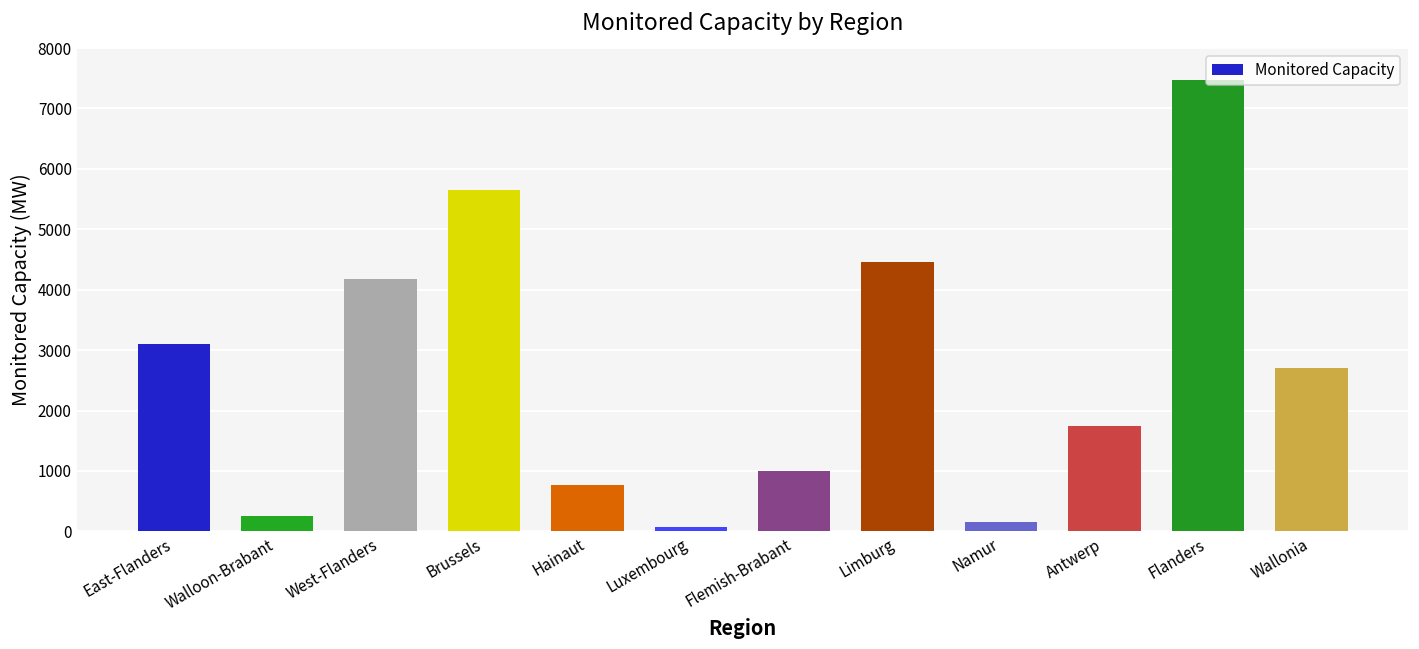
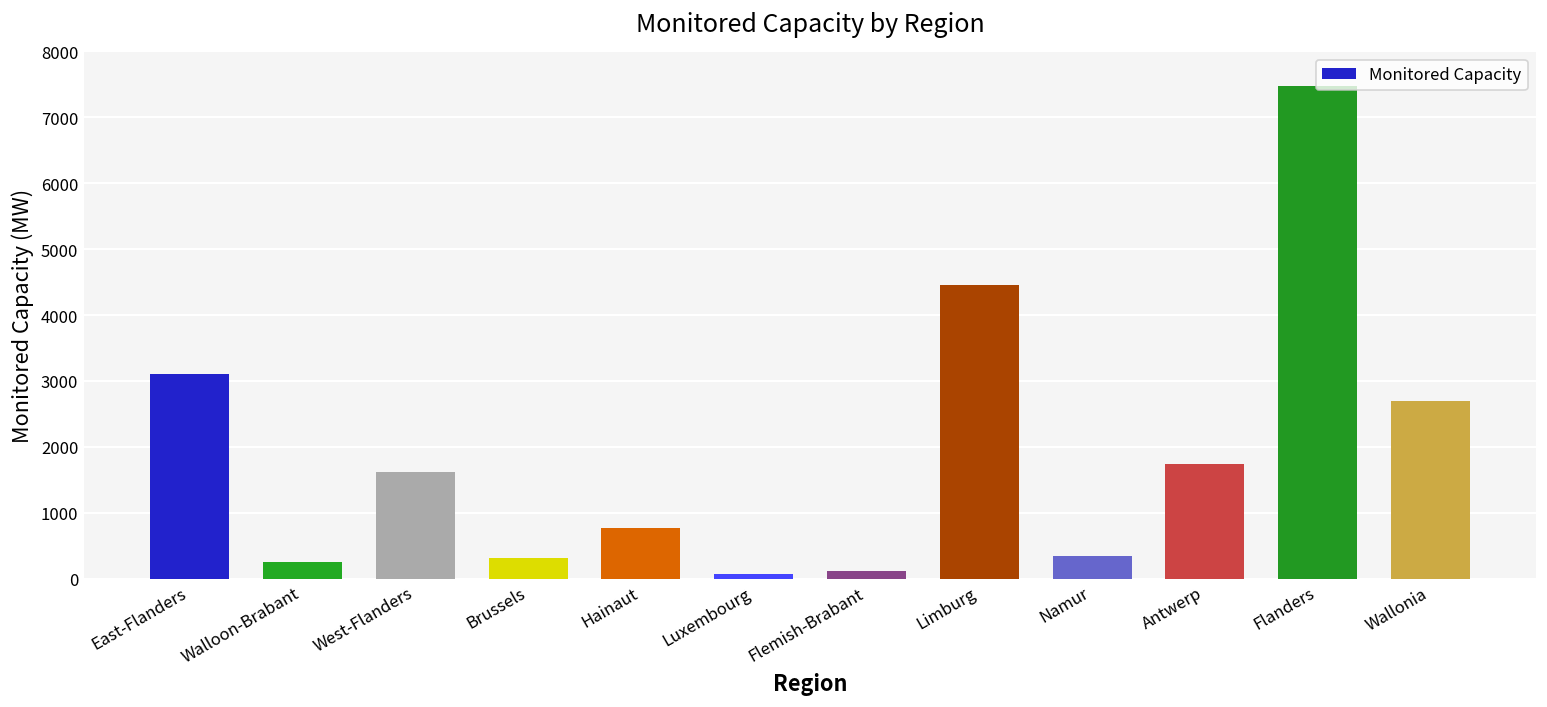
  {
    "East-Flanders": 3100,
    "Walloon-Brabant": 300,
-   "West-Flanders": 4200,
-   "Brussels": 5700,
+   "West-Flanders": 1600,
+   "Brussels": 300,
    "Hainaut": 800,
    "Luxembourg": 100,
-   "Flemish-Brabant": 1000,
+   "Flemish-Brabant": 100,
    "Limburg": 4500,
-   "Namur": 200,
+   "Namur": 300,
    "Antwerp": 1700,
    "Wallonia": 2700
  }
